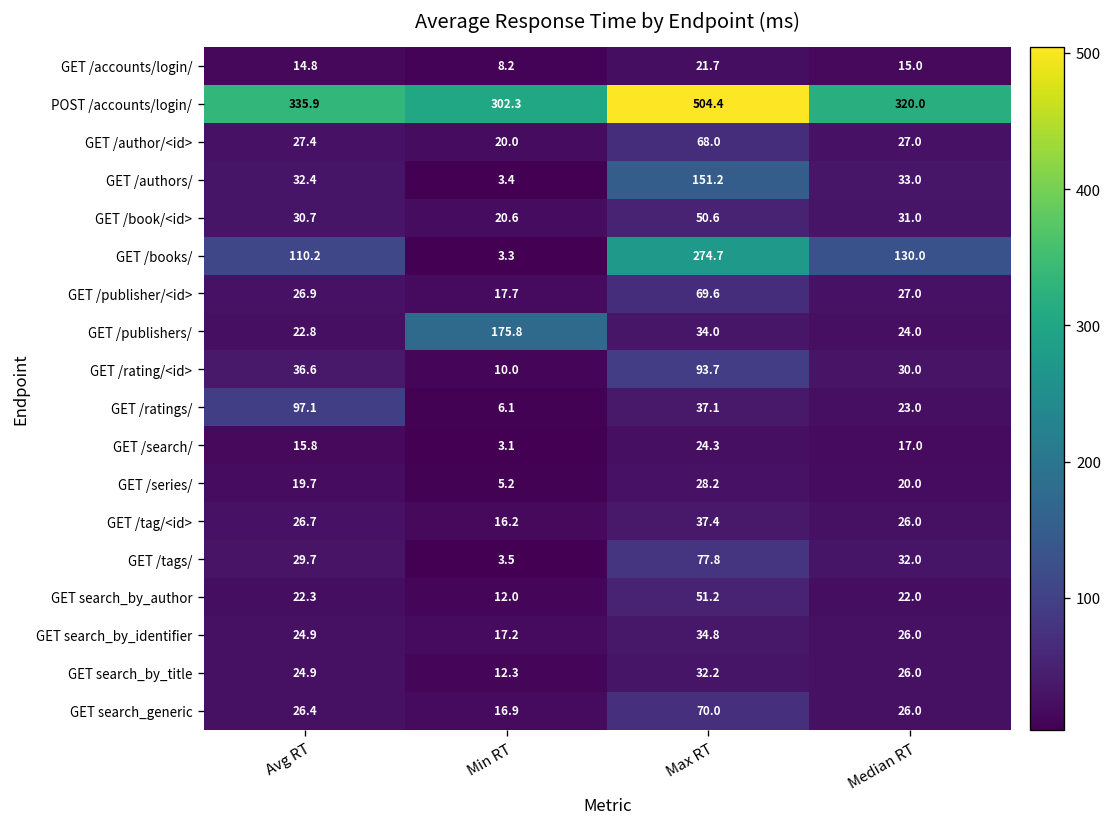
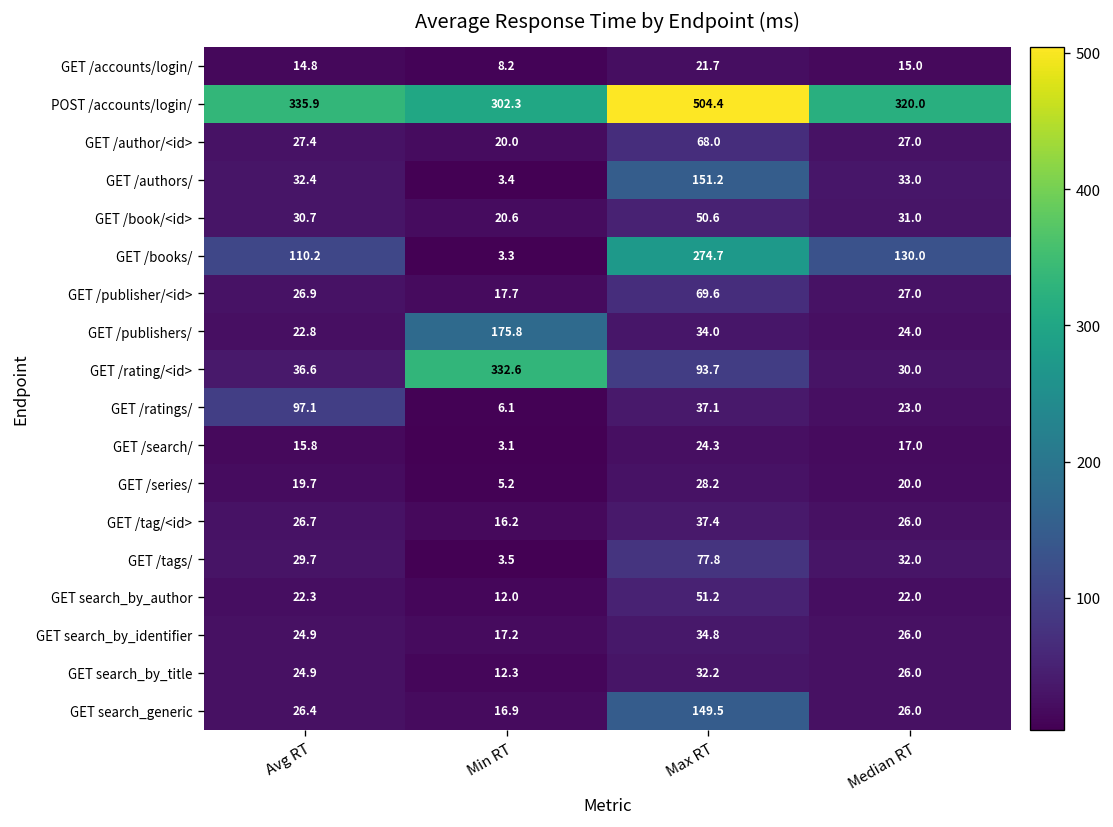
  {
    "GET /accounts/login/": {
      "Avg RT": 14.8,
      "Min RT": 8.2,
      "Max RT": 21.7,
      "Median RT": 15.0
    },
    "POST /accounts/login/": {
      "Avg RT": 335.9,
      "Min RT": 302.3,
      "Max RT": 504.4,
      "Median RT": 320.0
    },
    "GET /author/<id>": {
      "Avg RT": 27.4,
      "Min RT": 20.0,
      "Max RT": 68.0,
      "Median RT": 27.0
    },
    "GET /authors/": {
      "Avg RT": 32.4,
      "Min RT": 3.4,
      "Max RT": 151.2,
      "Median RT": 33.0
    },
    "GET /book/<id>": {
      "Avg RT": 30.7,
      "Min RT": 20.6,
      "Max RT": 50.6,
      "Median RT": 31.0
    },
    "GET /books/": {
      "Avg RT": 110.2,
      "Min RT": 3.3,
      "Max RT": 274.7,
      "Median RT": 130.0
    },
    "GET /publisher/<id>": {
      "Avg RT": 26.9,
      "Min RT": 17.7,
      "Max RT": 69.6,
      "Median RT": 27.0
    },
    "GET /publishers/": {
      "Avg RT": 22.8,
      "Min RT": 175.8,
      "Max RT": 34.0,
      "Median RT": 24.0
    },
    "GET /rating/<id>": {
      "Avg RT": 36.6,
-     "Min RT": 10.0,
+     "Min RT": 332.6,
      "Max RT": 93.7,
      "Median RT": 30.0
    },
    "GET /ratings/": {
      "Avg RT": 97.1,
      "Min RT": 6.1,
      "Max RT": 37.1,
      "Median RT": 23.0
    },
    "GET /search/": {
      "Avg RT": 15.8,
      "Min RT": 3.1,
      "Max RT": 24.3,
      "Median RT": 17.0
    },
    "GET /series/": {
      "Avg RT": 19.7,
      "Min RT": 5.2,
      "Max RT": 28.2,
      "Median RT": 20.0
    },
    "GET /tag/<id>": {
      "Avg RT": 26.7,
      "Min RT": 16.2,
      "Max RT": 37.4,
      "Median RT": 26.0
    },
    "GET /tags/": {
      "Avg RT": 29.7,
      "Min RT": 3.5,
      "Max RT": 77.8,
      "Median RT": 32.0
    },
    "GET search_by_author": {
      "Avg RT": 22.3,
      "Min RT": 12.0,
      "Max RT": 51.2,
      "Median RT": 22.0
    },
    "GET search_by_identifier": {
      "Avg RT": 24.9,
      "Min RT": 17.2,
      "Max RT": 34.8,
      "Median RT": 26.0
    },
    "GET search_by_title": {
      "Avg RT": 24.9,
      "Min RT": 12.3,
      "Max RT": 32.2,
      "Median RT": 26.0
    },
    "GET search_generic": {
      "Avg RT": 26.4,
      "Min RT": 16.9,
-     "Max RT": 70.0,
+     "Max RT": 149.5,
      "Median RT": 26.0
    }
  }
